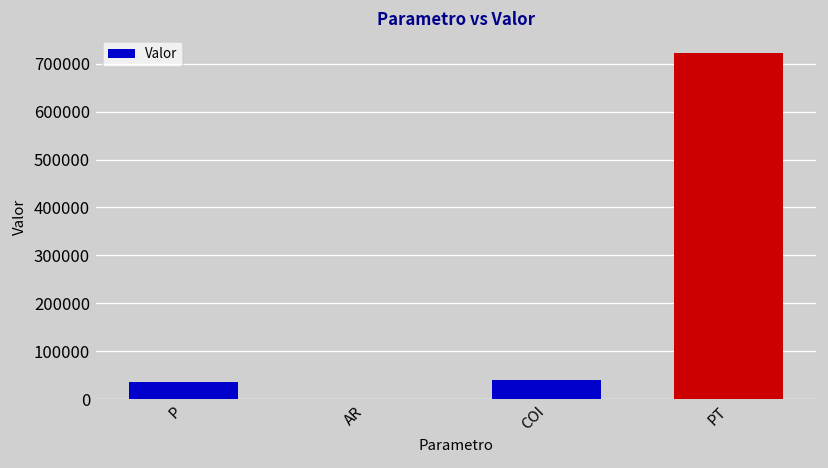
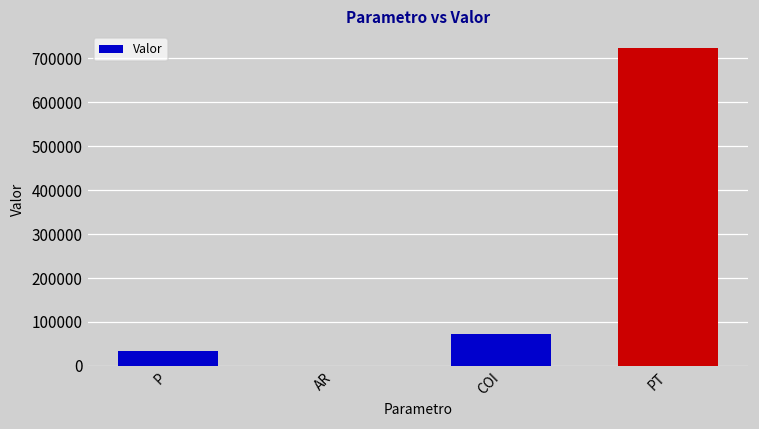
  {
    "P": 30000,
-   "COI": 40000,
+   "COI": 70000,
    "PT": 720000
  }
